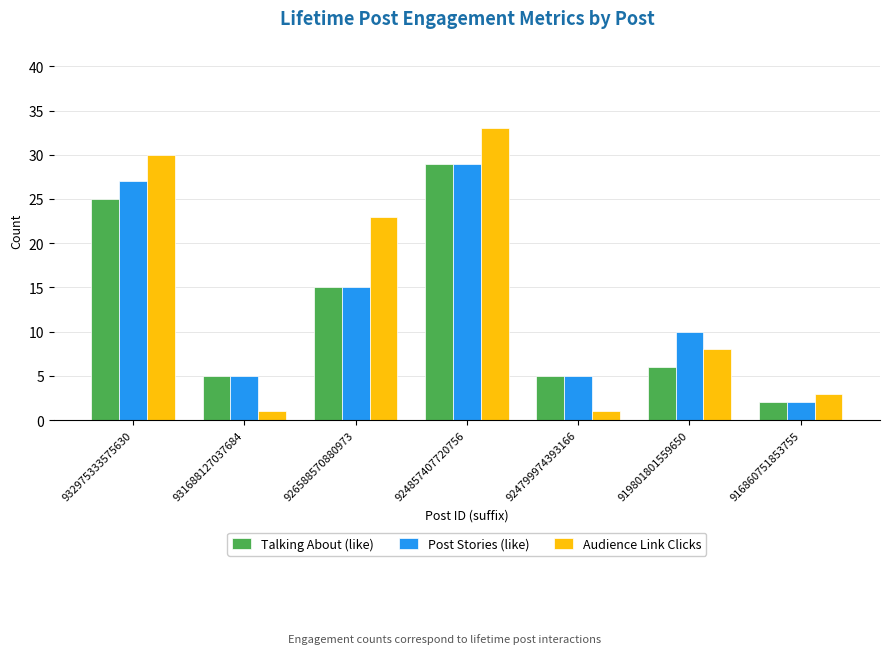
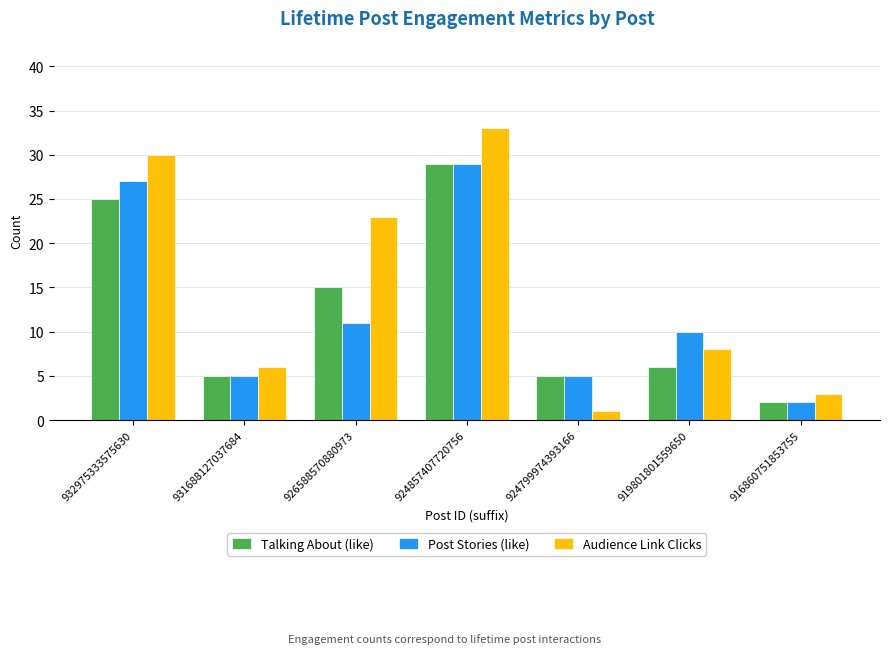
  {
    "Talking About (like)": {
      "932975333575630": 25,
      "931688127037684": 5,
      "926588570880973": 15,
      "924857407720756": 29,
      "924799974393166": 5,
      "919801801559650": 6,
      "916860751853755": 2
    },
    "Post Stories (like)": {
      "932975333575630": 27,
      "931688127037684": 5,
-     "926588570880973": 15,
+     "926588570880973": 11,
      "924857407720756": 29,
      "924799974393166": 5,
      "919801801559650": 10,
      "916860751853755": 2
    },
    "Audience Link Clicks": {
      "932975333575630": 30,
-     "931688127037684": 1,
+     "931688127037684": 6,
      "926588570880973": 23,
      "924857407720756": 33,
      "924799974393166": 1,
      "919801801559650": 8,
      "916860751853755": 3
    }
  }
